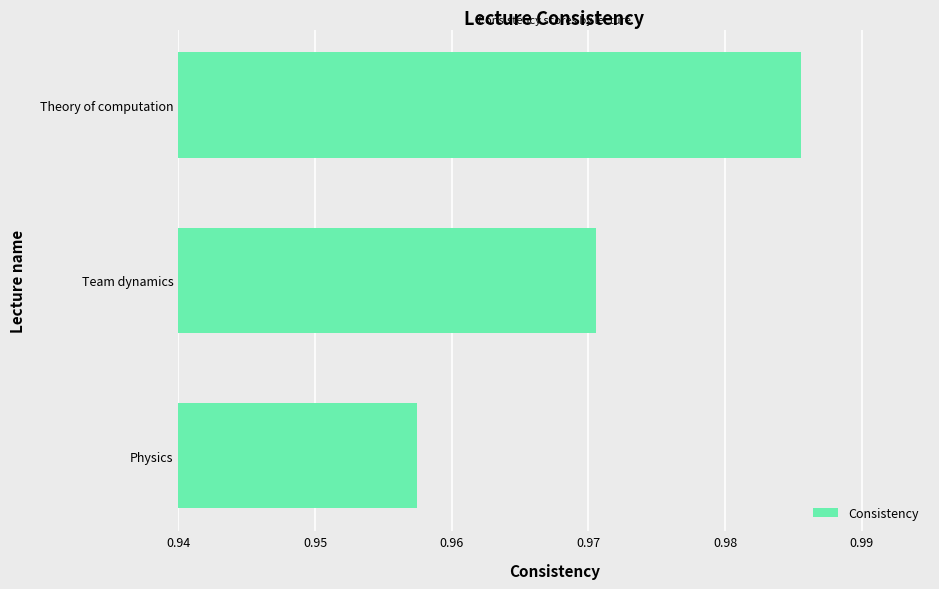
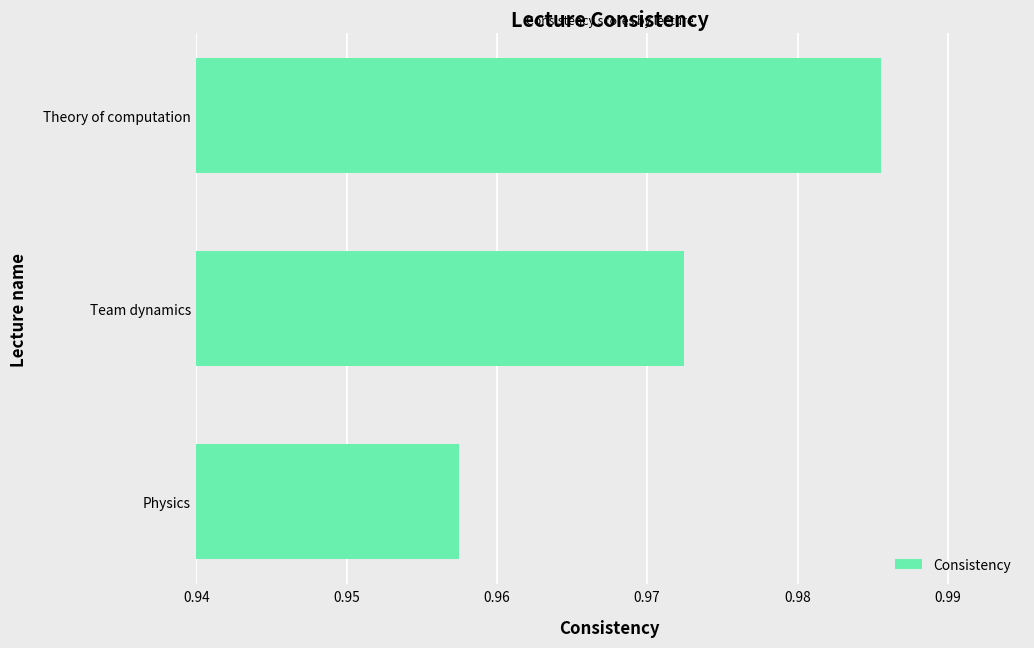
  {
    "Theory of computation": 0.9856,
-   "Team dynamics": 0.9705,
+   "Team dynamics": 0.9725,
    "Physics": 0.9575
  }
